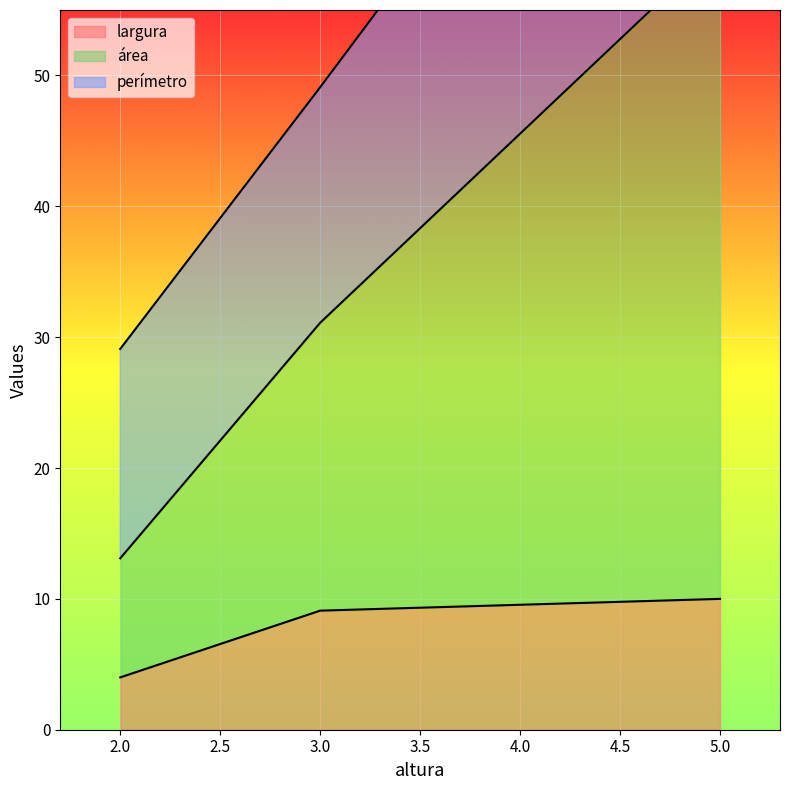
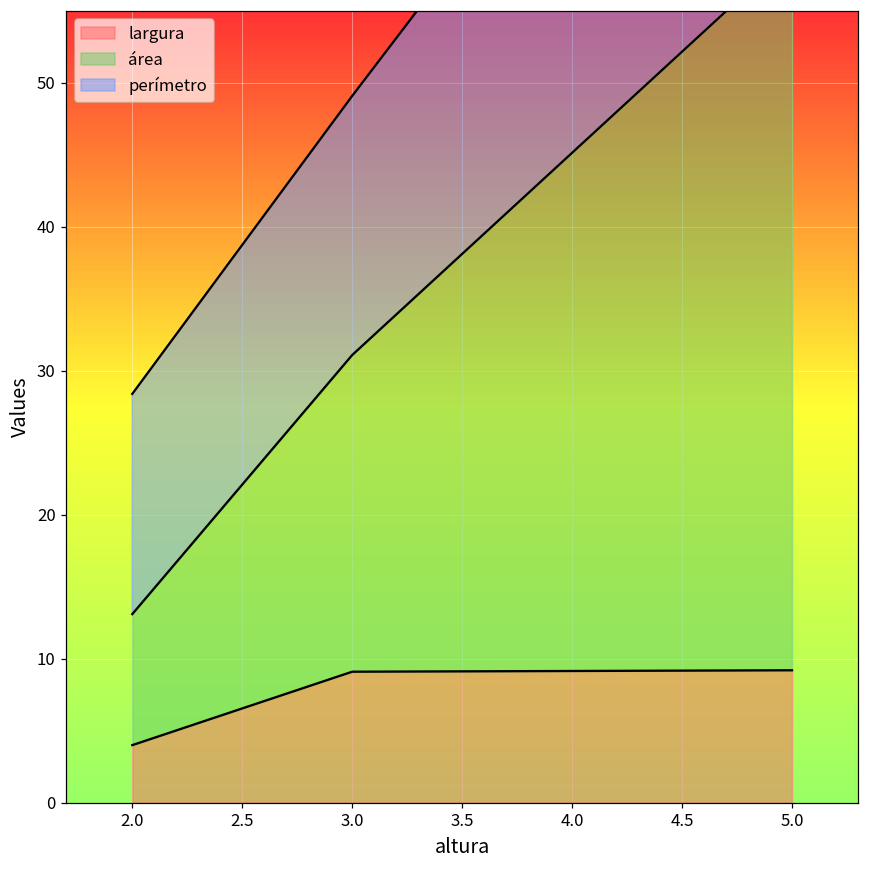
  {
    "largura": {
      "2.0": 4.0,
      "3.0": 9.1,
-     "5.0": 10.0
+     "5.0": 9.2
    },
    "área": {
      "2.0": 9.1,
      "3.0": 22.0
    },
    "perímetro": {
-     "2.0": 16.0,
+     "2.0": 15.3,
      "3.0": 18.0
    }
  }
